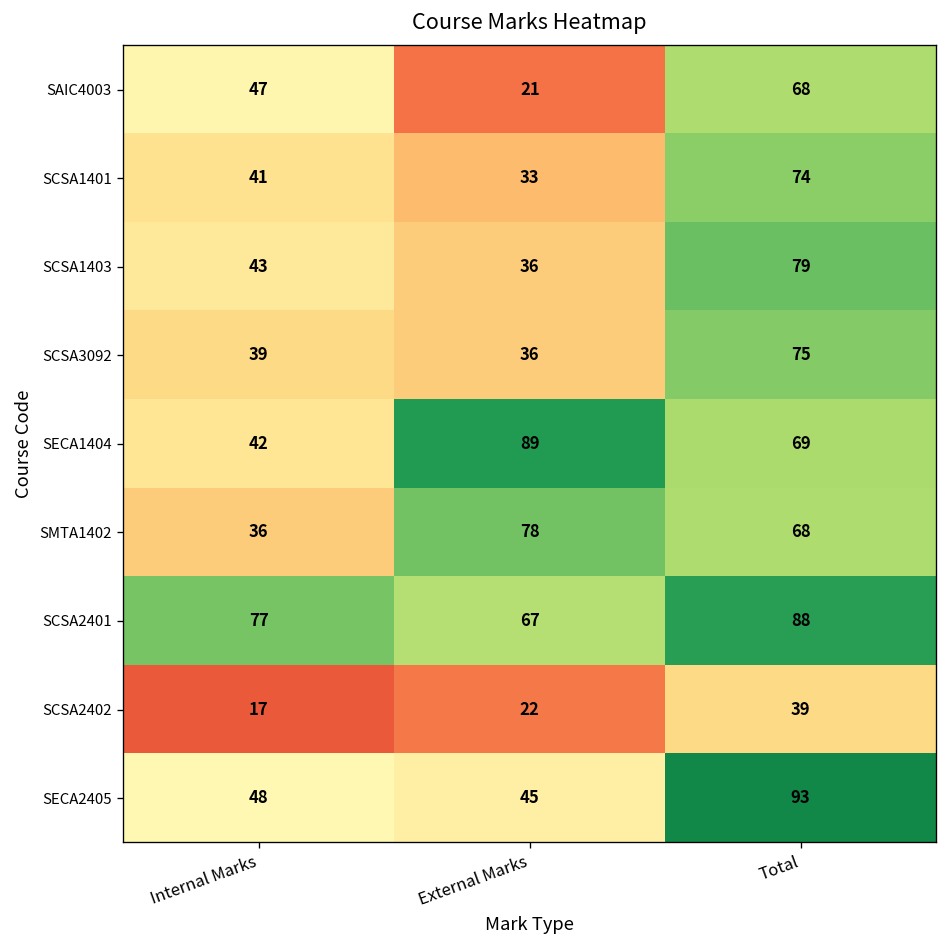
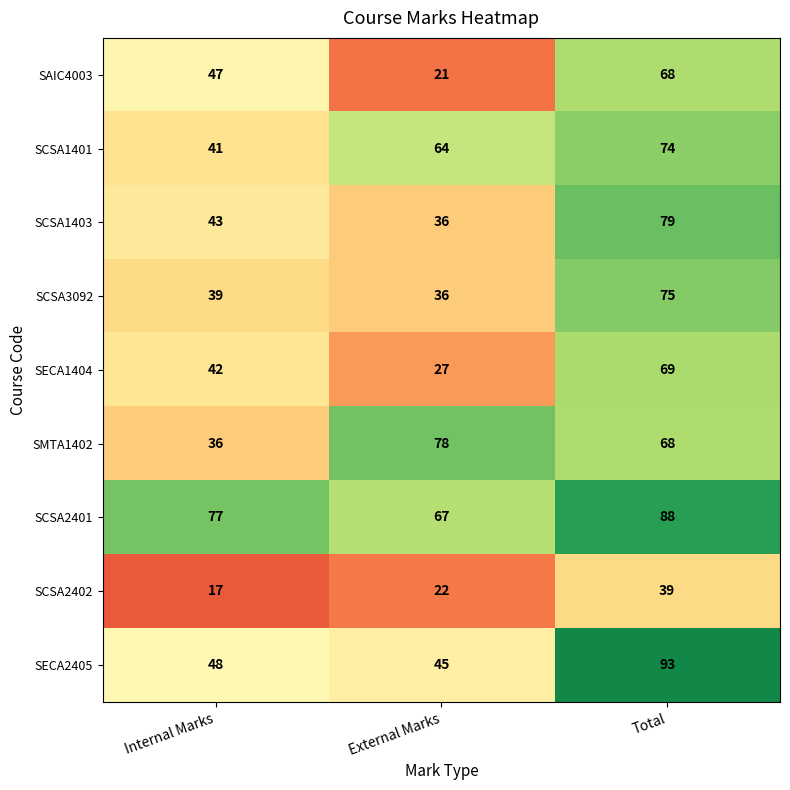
  {
    "SAIC4003": {
      "Internal Marks": 47,
      "External Marks": 21,
      "Total": 68
    },
    "SCSA1401": {
      "Internal Marks": 41,
-     "External Marks": 33,
+     "External Marks": 64,
      "Total": 74
    },
    "SCSA1403": {
      "Internal Marks": 43,
      "External Marks": 36,
      "Total": 79
    },
    "SCSA3092": {
      "Internal Marks": 39,
      "External Marks": 36,
      "Total": 75
    },
    "SECA1404": {
      "Internal Marks": 42,
-     "External Marks": 89,
+     "External Marks": 27,
      "Total": 69
    },
    "SMTA1402": {
      "Internal Marks": 36,
      "External Marks": 78,
      "Total": 68
    },
    "SCSA2401": {
      "Internal Marks": 77,
      "External Marks": 67,
      "Total": 88
    },
    "SCSA2402": {
      "Internal Marks": 17,
      "External Marks": 22,
      "Total": 39
    },
    "SECA2405": {
      "Internal Marks": 48,
      "External Marks": 45,
      "Total": 93
    }
  }
